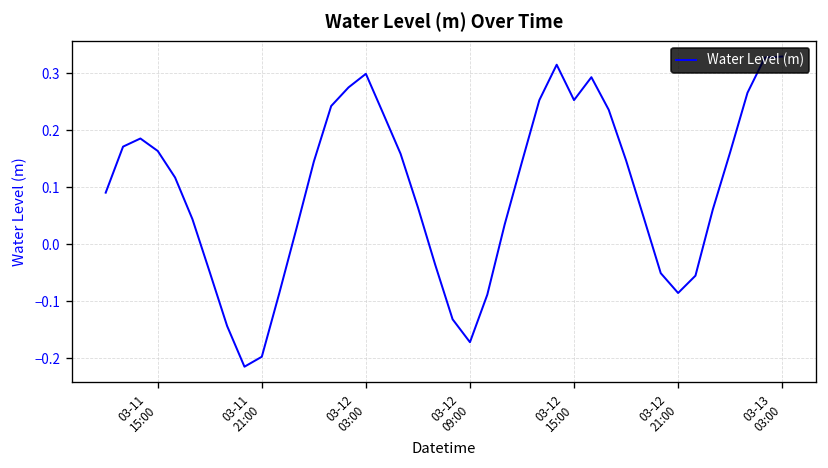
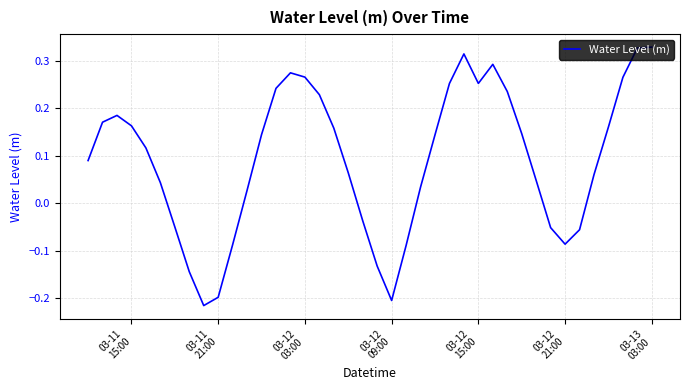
  {
    "03-11 15:00": 0.16,
    "03-11 21:00": -0.20,
-   "03-12 03:00": 0.30,
-   "03-12 09:00": -0.17,
+   "03-12 03:00": 0.27,
+   "03-12 09:00": -0.20,
    "03-12 15:00": 0.25,
    "03-12 21:00": -0.09
  }
